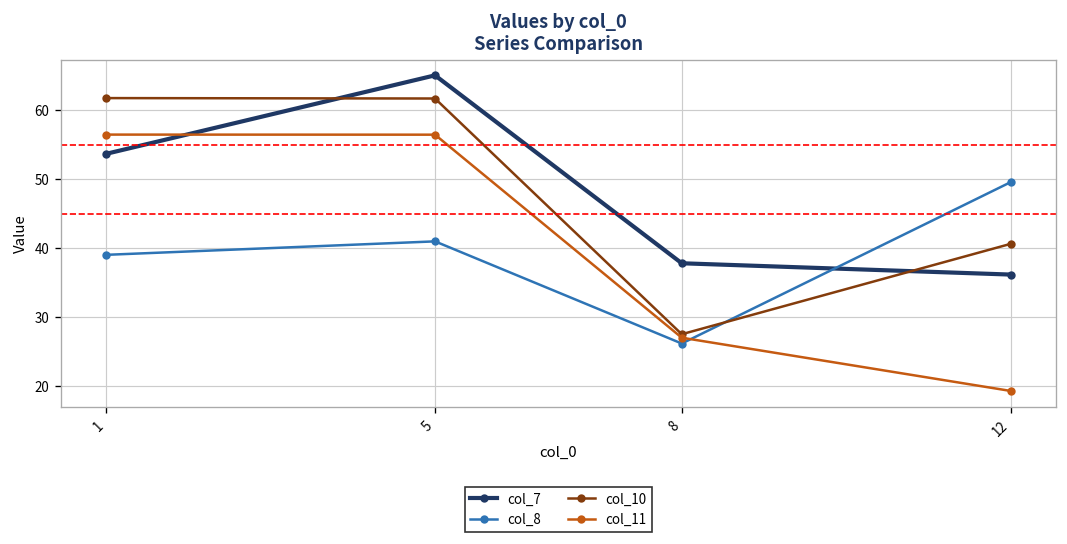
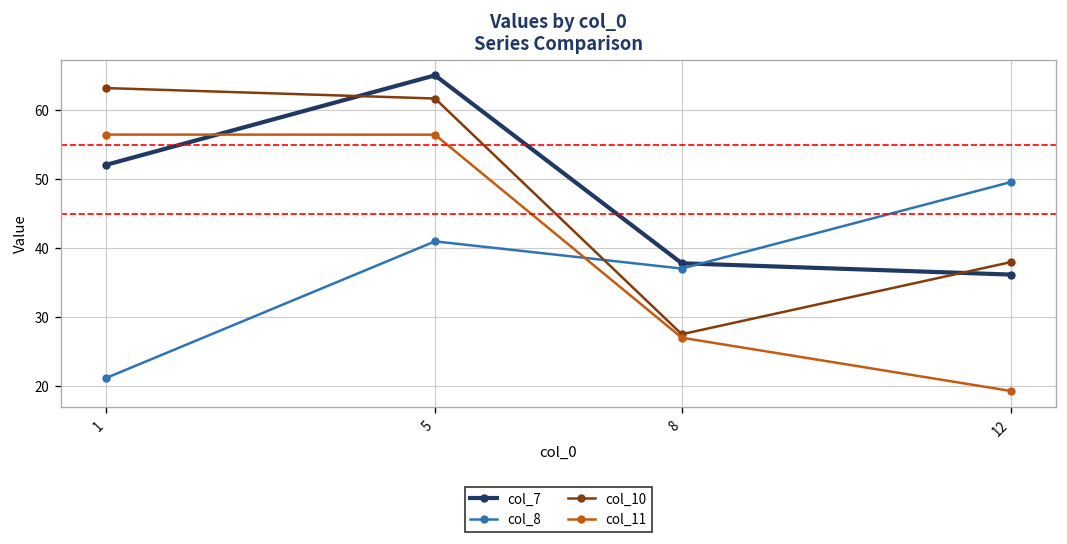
  {
    "col_7": {
-     "1": 54,
+     "1": 52,
      "5": 65,
      "8": 38,
      "12": 36
    },
    "col_8": {
-     "1": 39,
+     "1": 21,
      "5": 41,
-     "8": 26,
+     "8": 37,
      "12": 50
    },
    "col_10": {
-     "1": 62,
+     "1": 63,
      "5": 62,
      "8": 28,
-     "12": 41
+     "12": 38
    },
    "col_11": {
      "1": 56,
      "5": 56,
      "8": 27,
      "12": 19
    }
  }
